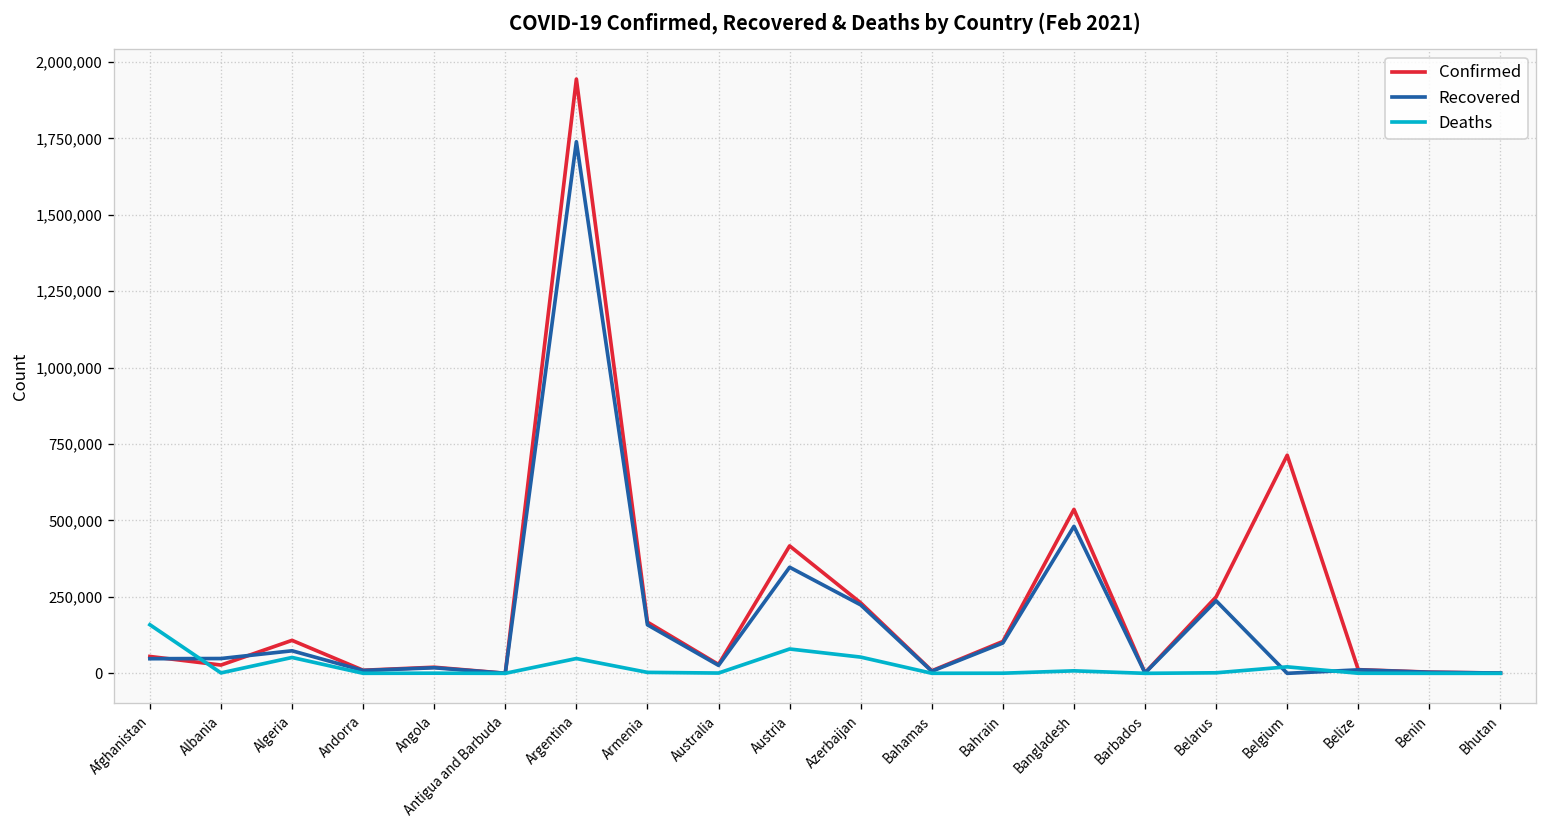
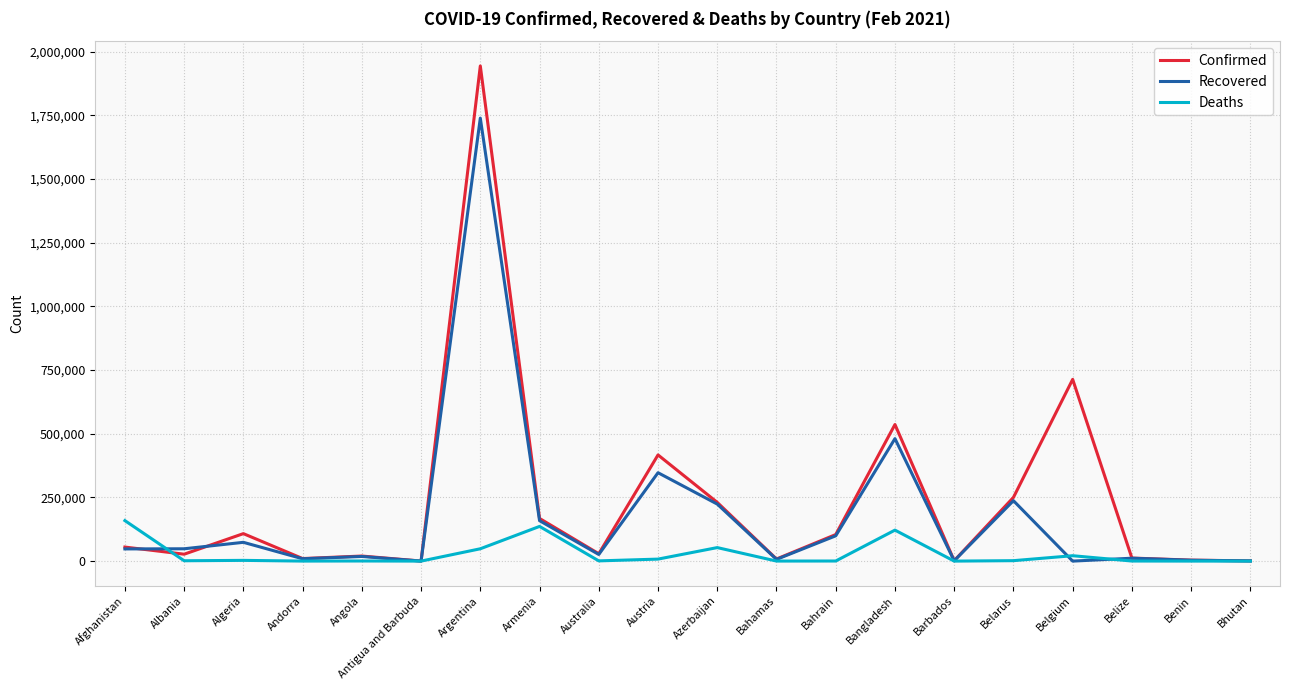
  {
    "Confirmed": {
      "Albania": "30,000",
      "Algeria": "110,000",
      "Argentina": "1,940,000",
      "Austria": "420,000",
      "Bangladesh": "540,000",
      "Belarus": "250,000",
      "Belgium": "710,000"
    },
    "Recovered": {
      "Albania": "50,000",
      "Algeria": "70,000",
      "Argentina": "1,740,000",
      "Austria": "350,000",
      "Bangladesh": "480,000",
      "Belarus": "240,000",
      "Belgium": "0"
    },
    "Deaths": {
      "Afghanistan": "160,000",
      "Albania": "0",
-     "Algeria": "50,000",
+     "Algeria": "0",
      "Angola": "0",
      "Argentina": "50,000",
-     "Armenia": "0",
+     "Armenia": "140,000",
      "Australia": "0",
-     "Austria": "80,000",
+     "Austria": "10,000",
      "Azerbaijan": "50,000",
      "Bahrain": "0",
-     "Bangladesh": "10,000",
+     "Bangladesh": "120,000",
      "Belarus": "0",
      "Belgium": "20,000",
      "Belize": "0"
    }
  }
